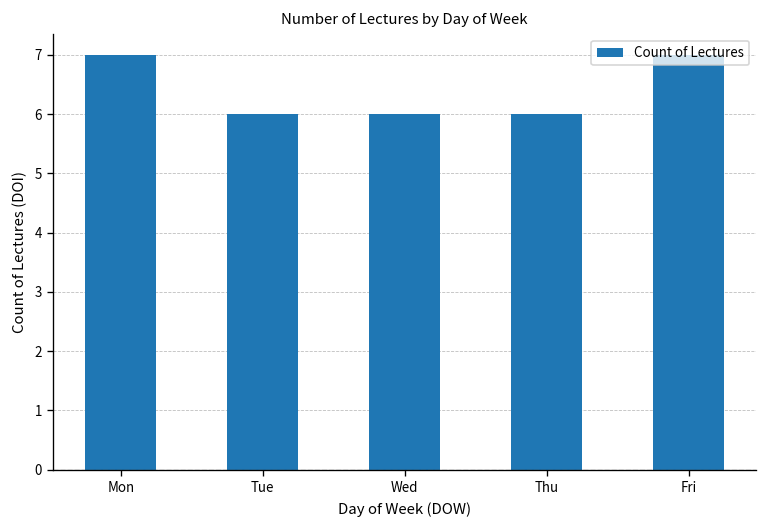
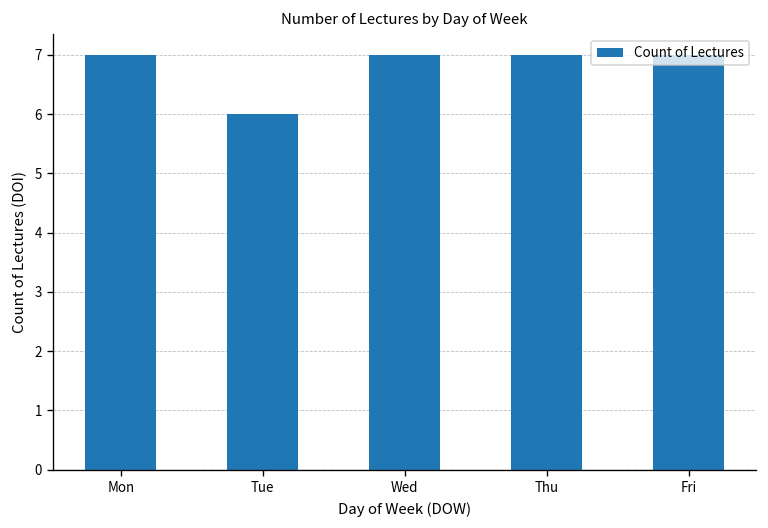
  {
    "Mon": 7,
    "Tue": 6,
-   "Wed": 6,
-   "Thu": 6
+   "Wed": 7,
+   "Thu": 7
  }
